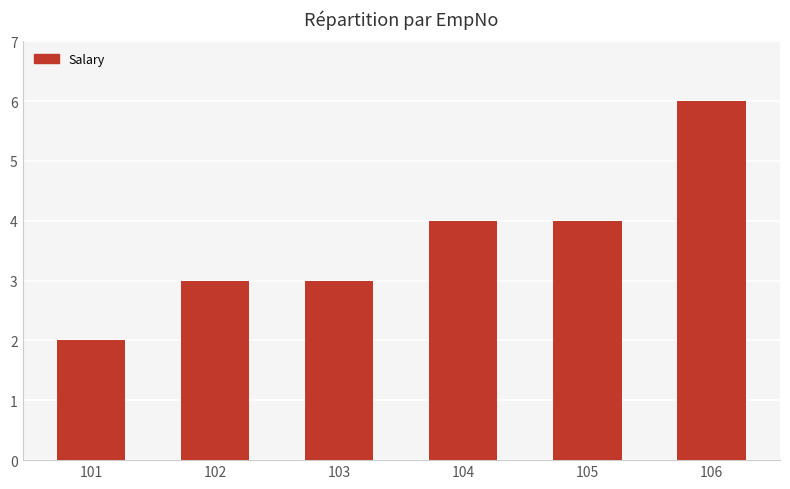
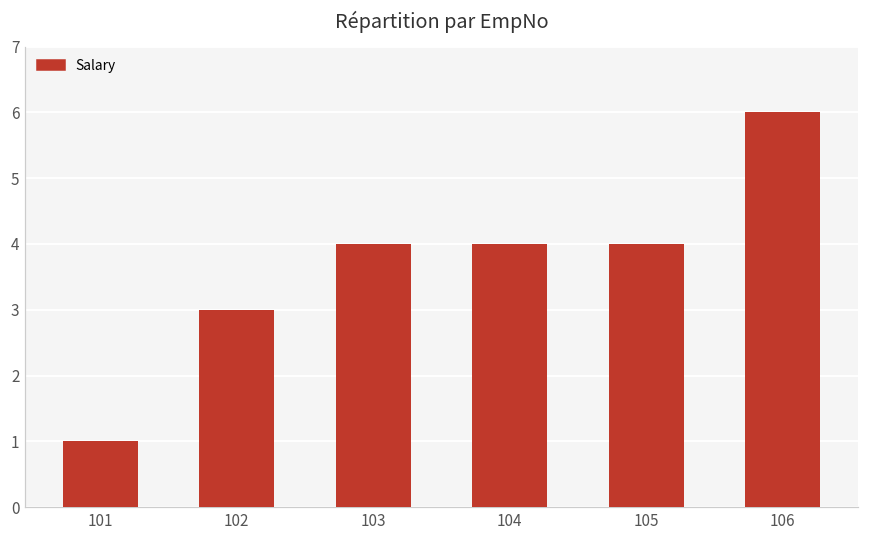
  {
-   "101": 2,
+   "101": 1,
    "102": 3,
-   "103": 3,
+   "103": 4,
    "104": 4,
    "105": 4,
    "106": 6
  }
